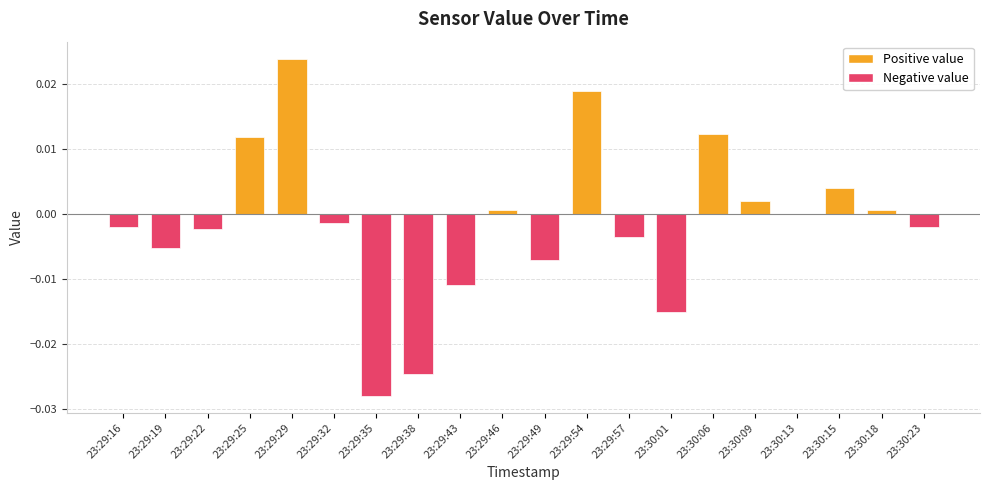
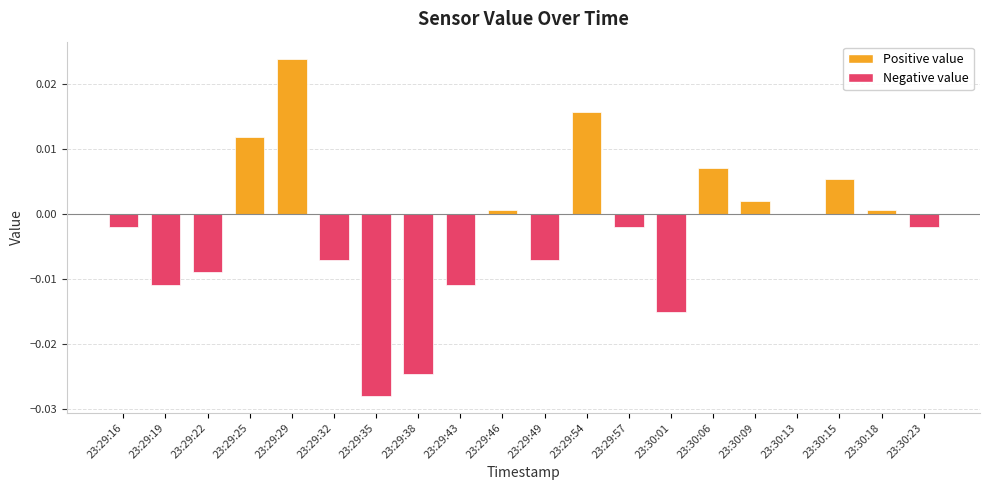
  {
    "23:29:16": -0.002,
-   "23:29:19": -0.005,
-   "23:29:22": -0.002,
+   "23:29:19": -0.011,
+   "23:29:22": -0.009,
    "23:29:25": 0.012,
    "23:29:29": 0.024,
-   "23:29:32": -0.001,
+   "23:29:32": -0.007,
    "23:29:35": -0.028,
    "23:29:38": -0.025,
    "23:29:43": -0.011,
    "23:29:46": 0.001,
    "23:29:49": -0.007,
-   "23:29:54": 0.019,
-   "23:29:57": -0.004,
+   "23:29:54": 0.016,
+   "23:29:57": -0.002,
    "23:30:01": -0.015,
-   "23:30:06": 0.012,
+   "23:30:06": 0.007,
    "23:30:09": 0.002,
    "23:30:13": 0.000,
-   "23:30:15": 0.004,
+   "23:30:15": 0.005,
    "23:30:18": 0.001,
    "23:30:23": -0.002
  }
